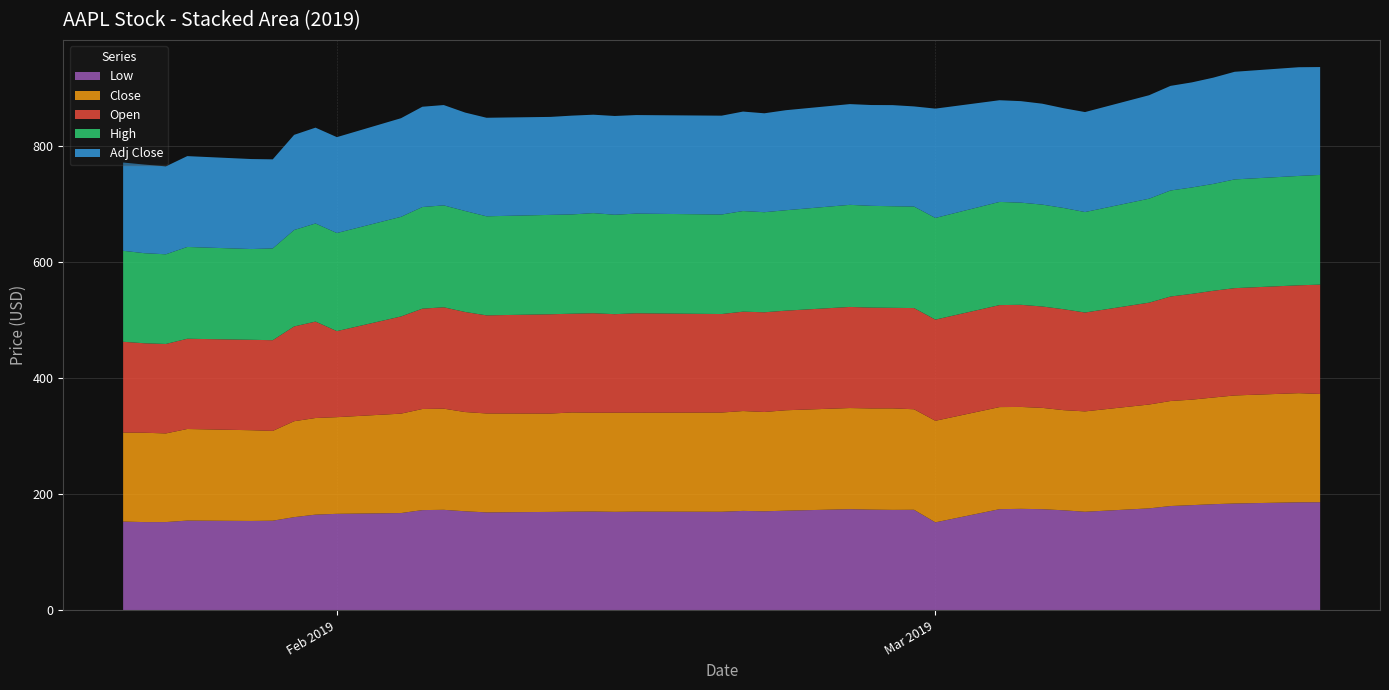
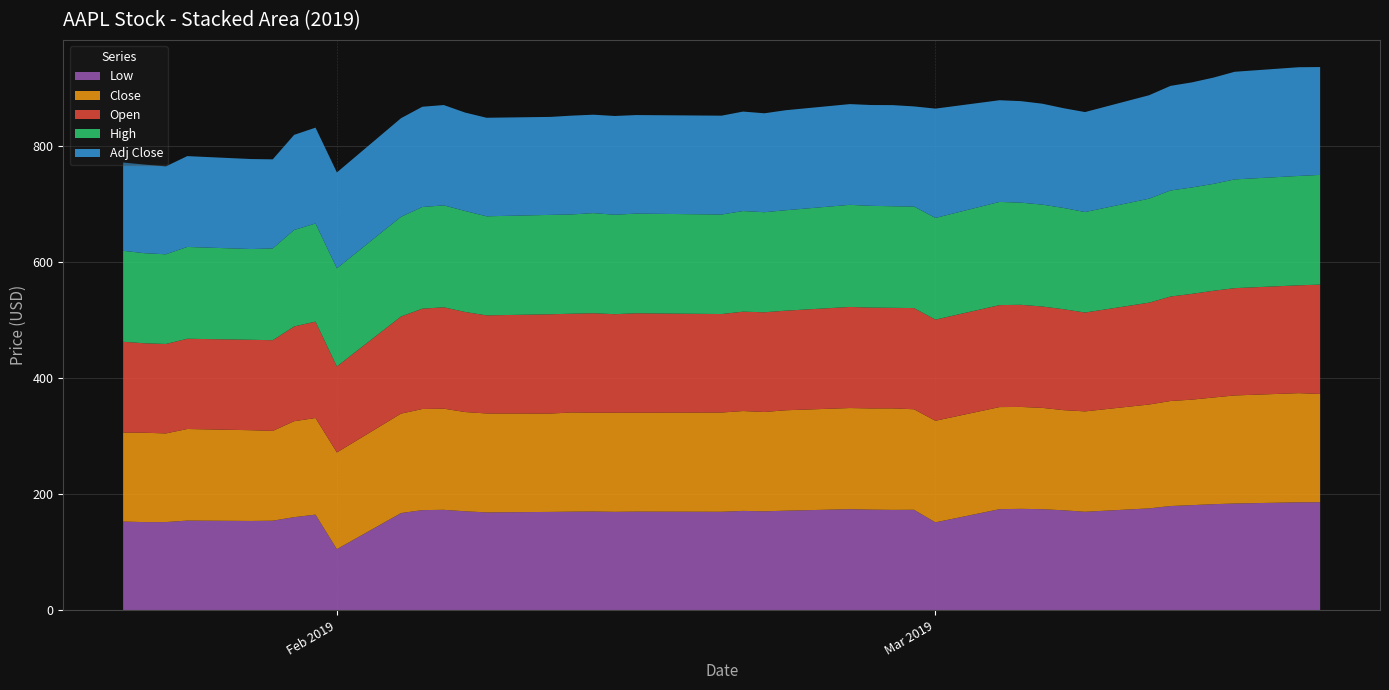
  {
    "Low": {
-     "Feb 2019": 170,
+     "Feb 2019": 110,
      "Mar 2019": 150
    },
    "Close": {
      "Feb 2019": 170,
      "Mar 2019": 170
    },
    "Open": {
      "Feb 2019": 150,
      "Mar 2019": 170
    },
    "High": {
      "Feb 2019": 170,
      "Mar 2019": 180
    },
    "Adj Close": {
      "Feb 2019": 170,
      "Mar 2019": 190
    }
  }
